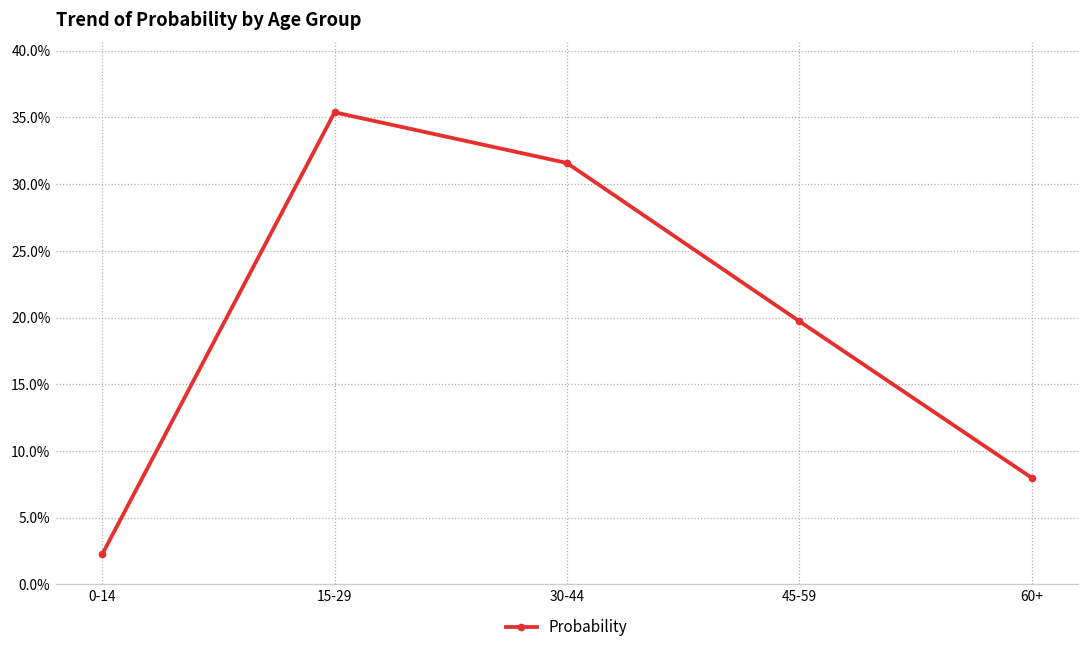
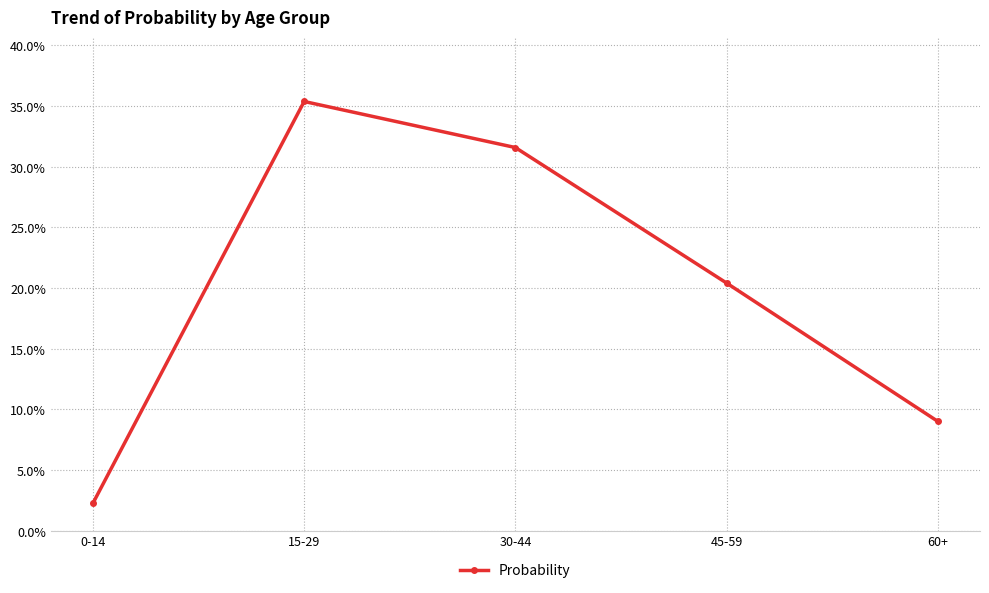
  {
    "0-14": "2.3%",
    "15-29": "35.4%",
    "30-44": "31.6%",
-   "45-59": "19.7%",
-   "60+": "8.0%"
+   "45-59": "20.4%",
+   "60+": "9.0%"
  }
